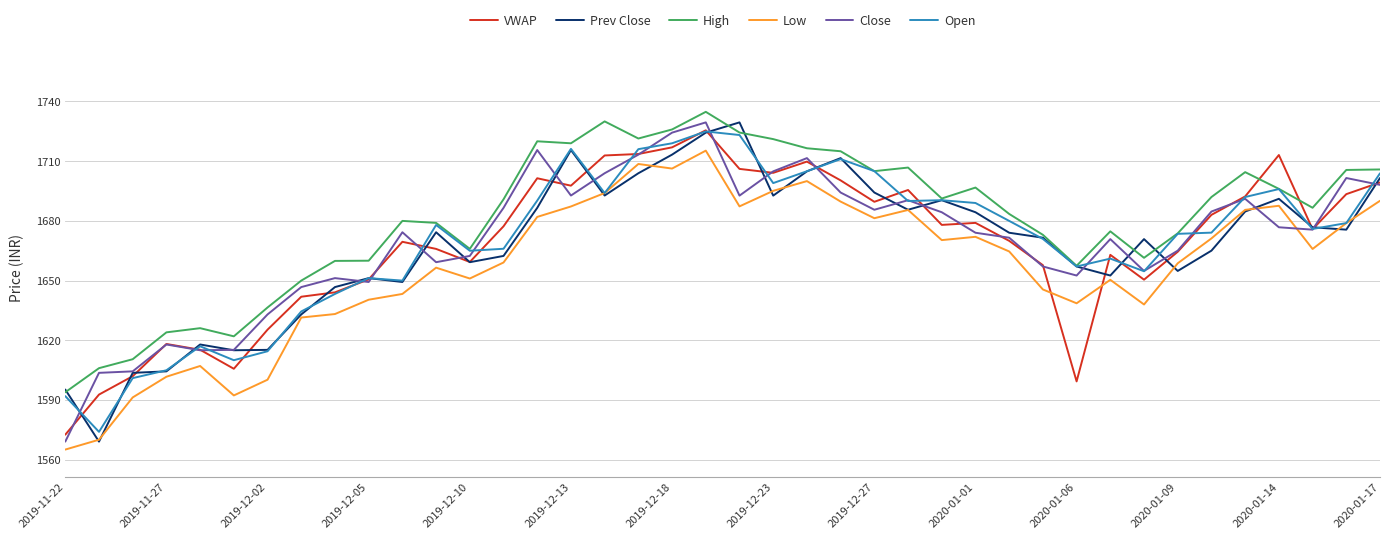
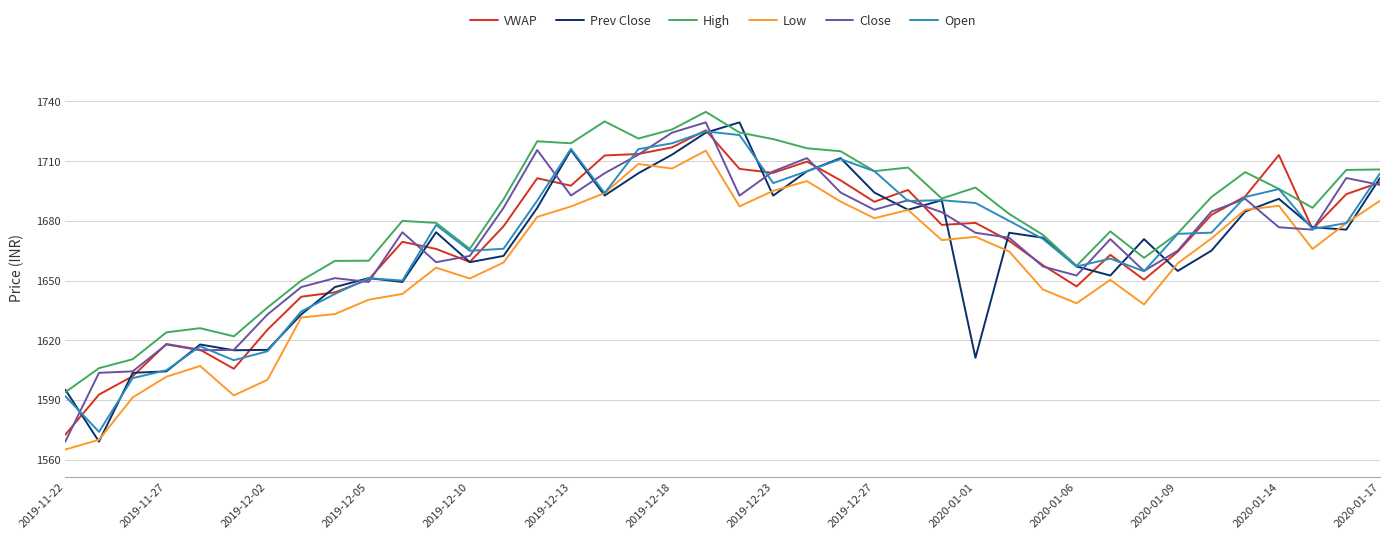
  {
    "VWAP": {
      "2019-11-22": 1573,
      "2019-12-02": 1625,
      "2019-12-13": 1698,
      "2019-12-18": 1717,
      "2019-12-27": 1690,
      "2020-01-01": 1679,
-     "2020-01-06": 1599,
+     "2020-01-06": 1647,
      "2020-01-14": 1713
    },
    "Prev Close": {
      "2019-11-22": 1595,
      "2019-12-18": 1713,
      "2019-12-23": 1693,
      "2019-12-27": 1694,
-     "2020-01-01": 1684,
+     "2020-01-01": 1611,
      "2020-01-09": 1655,
      "2020-01-14": 1691,
      "2020-01-17": 1702
    },
    "High": {
      "2019-11-22": 1594,
      "2019-11-27": 1624,
      "2019-12-02": 1637,
      "2019-12-05": 1660,
      "2019-12-13": 1719,
      "2019-12-18": 1726,
      "2019-12-23": 1721,
      "2020-01-01": 1697,
      "2020-01-17": 1706
    },
    "Low": {
      "2019-11-22": 1565,
      "2019-11-27": 1602,
      "2019-12-02": 1600,
      "2019-12-05": 1640,
      "2019-12-10": 1651,
      "2019-12-13": 1687,
      "2019-12-18": 1706,
      "2019-12-23": 1695,
      "2019-12-27": 1681,
      "2020-01-01": 1672,
      "2020-01-06": 1639,
      "2020-01-09": 1659,
      "2020-01-14": 1688,
      "2020-01-17": 1690
    },
    "Close": {
      "2019-11-22": 1569,
      "2019-12-02": 1633,
      "2019-12-05": 1649,
      "2019-12-10": 1662,
      "2019-12-13": 1693,
      "2019-12-18": 1724,
      "2019-12-27": 1686,
      "2020-01-01": 1674,
      "2020-01-06": 1653,
      "2020-01-14": 1677
    },
    "Open": {
      "2019-11-22": 1592,
      "2019-12-18": 1719,
      "2019-12-23": 1699,
      "2020-01-01": 1689,
      "2020-01-17": 1704
    }
  }
